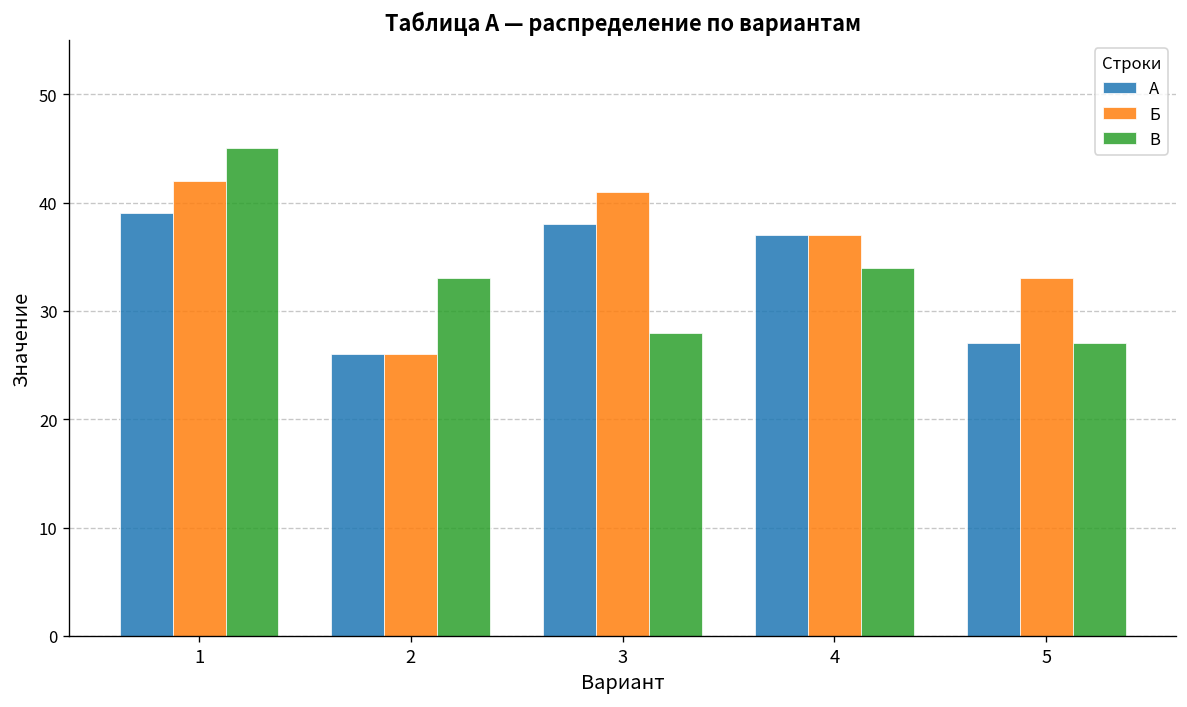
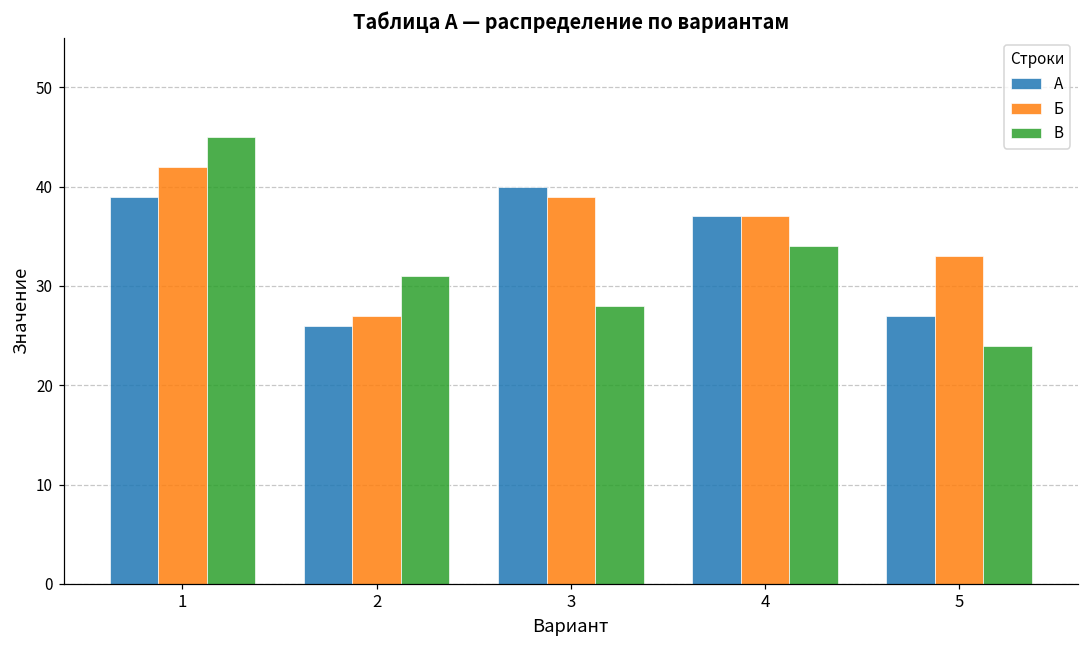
  {
    "А": {
      "1": 39,
      "2": 26,
-     "3": 38,
+     "3": 40,
      "4": 37,
      "5": 27
    },
    "Б": {
      "1": 42,
-     "2": 26,
-     "3": 41,
+     "2": 27,
+     "3": 39,
      "4": 37,
      "5": 33
    },
    "В": {
      "1": 45,
-     "2": 33,
+     "2": 31,
      "3": 28,
      "4": 34,
-     "5": 27
+     "5": 24
    }
  }
